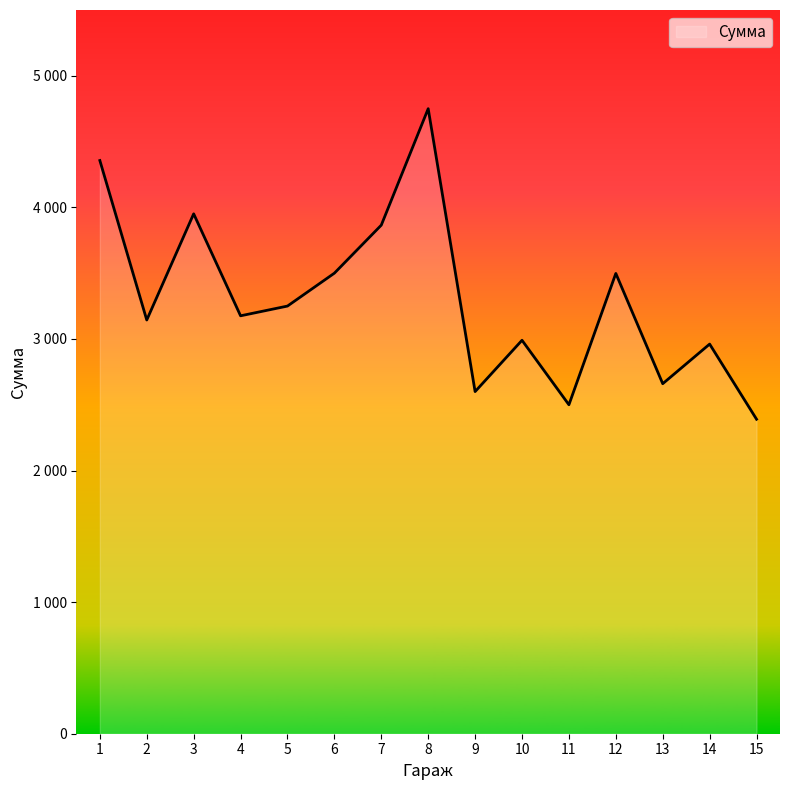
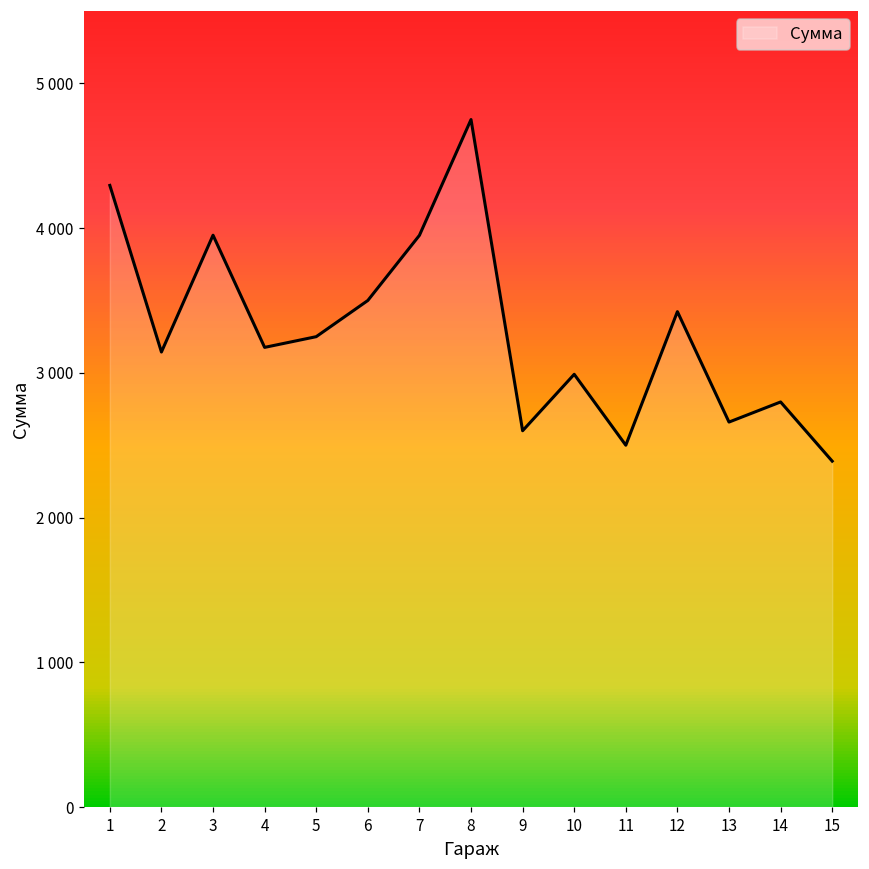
  {
-   "1": 4360,
+   "1": 4300,
    "2": 3140,
    "3": 3950,
    "4": 3180,
    "5": 3250,
    "6": 3500,
-   "7": 3870,
+   "7": 3950,
    "8": 4750,
    "9": 2600,
    "10": 2990,
    "11": 2500,
-   "12": 3500,
+   "12": 3420,
    "13": 2660,
-   "14": 2960,
+   "14": 2800,
    "15": 2390
  }
